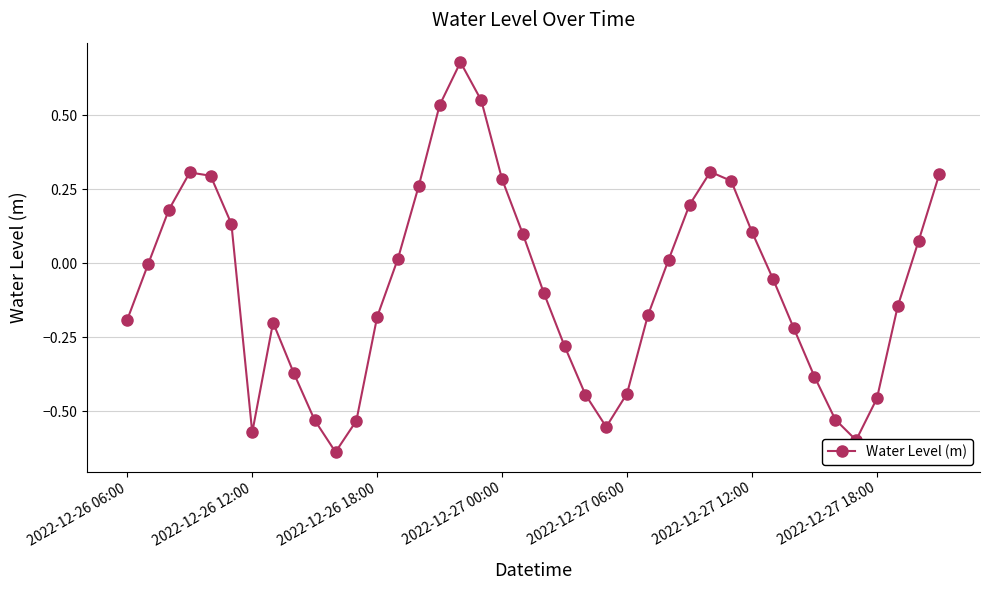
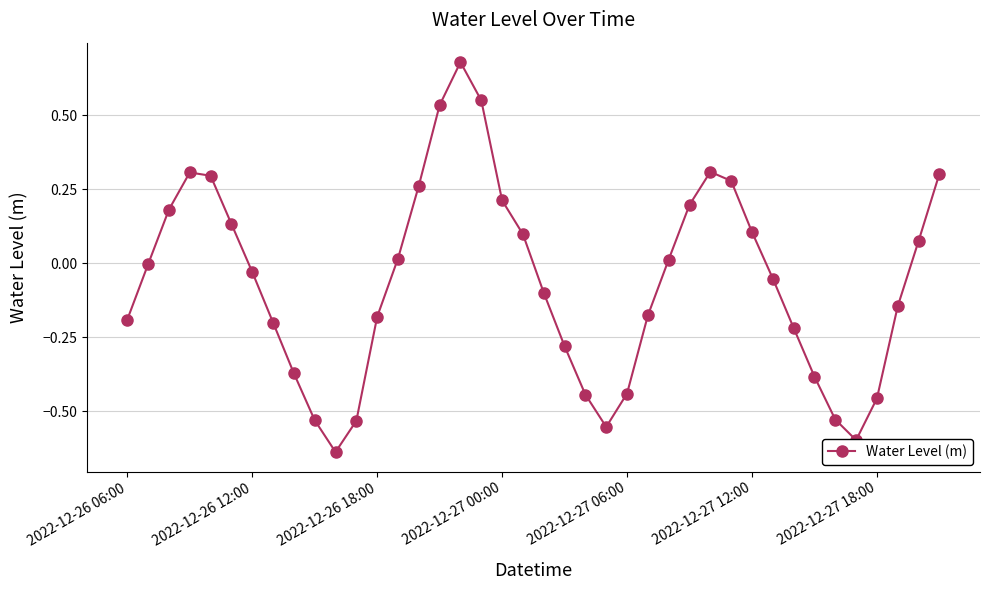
  {
    "2022-12-26 06:00": -0.19,
-   "2022-12-26 12:00": -0.57,
+   "2022-12-26 12:00": -0.03,
    "2022-12-26 18:00": -0.18,
-   "2022-12-27 00:00": 0.28,
+   "2022-12-27 00:00": 0.21,
    "2022-12-27 06:00": -0.44,
    "2022-12-27 12:00": 0.10,
    "2022-12-27 18:00": -0.46
  }
